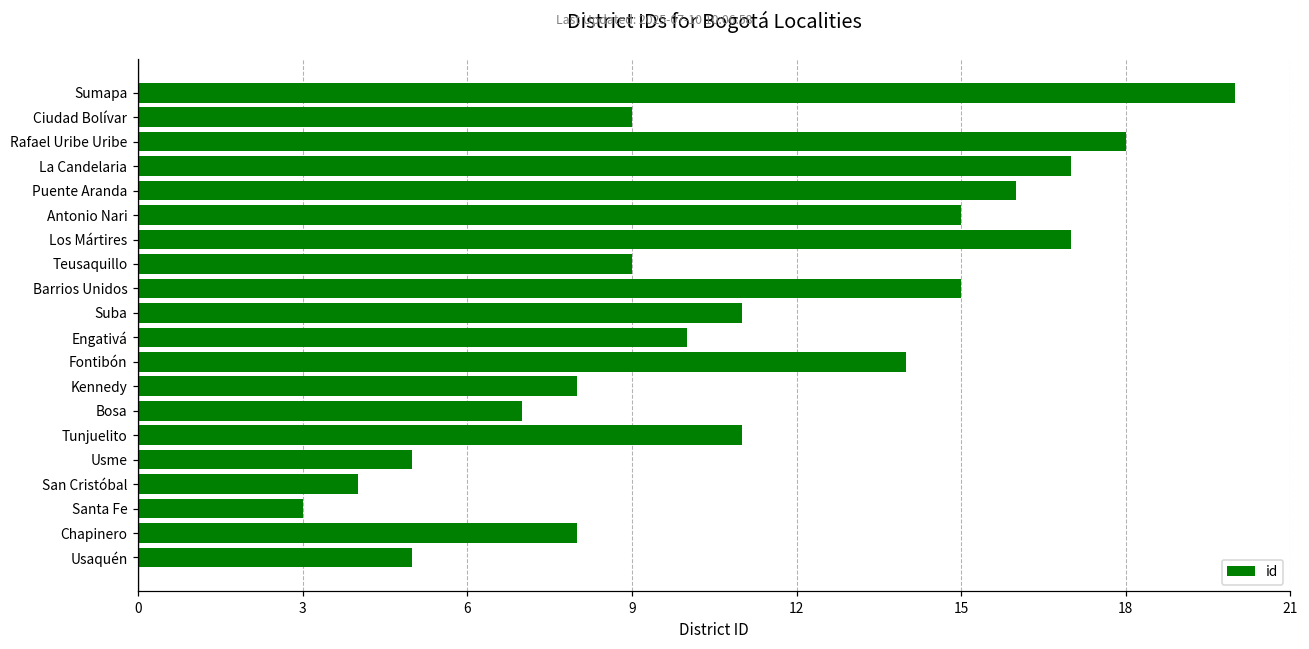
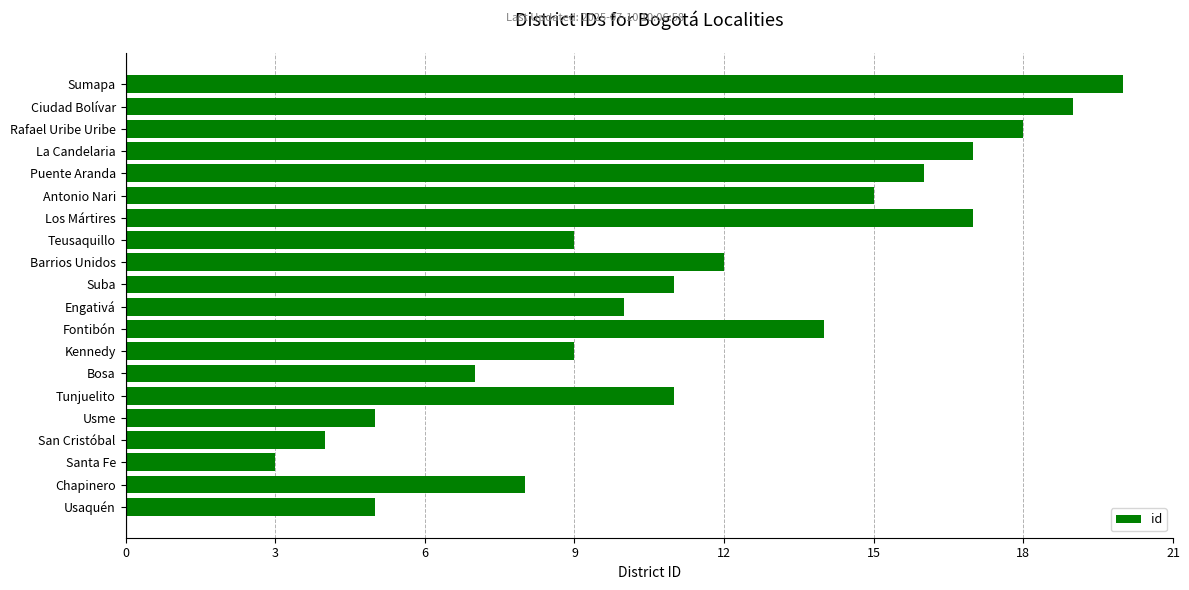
  {
    "Sumapa": 20,
-   "Ciudad Bolívar": 9,
+   "Ciudad Bolívar": 19,
    "Rafael Uribe Uribe": 18,
    "La Candelaria": 17,
    "Puente Aranda": 16,
    "Antonio Nari": 15,
    "Los Mártires": 17,
    "Teusaquillo": 9,
-   "Barrios Unidos": 15,
+   "Barrios Unidos": 12,
    "Suba": 11,
    "Engativá": 10,
    "Fontibón": 14,
-   "Kennedy": 8,
+   "Kennedy": 9,
    "Bosa": 7,
    "Tunjuelito": 11,
    "Usme": 5,
    "San Cristóbal": 4,
    "Santa Fe": 3,
    "Chapinero": 8,
    "Usaquén": 5
  }
